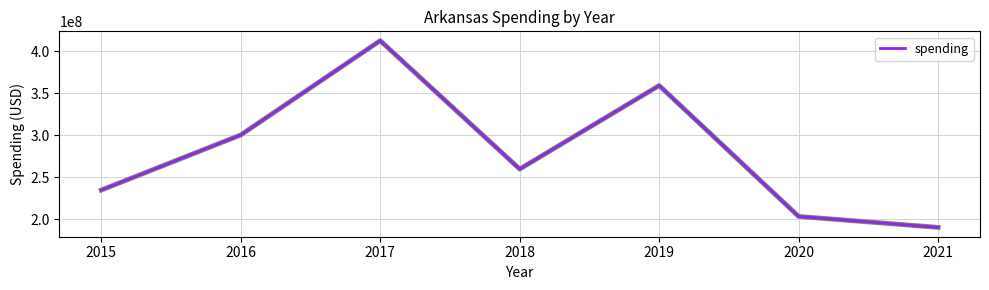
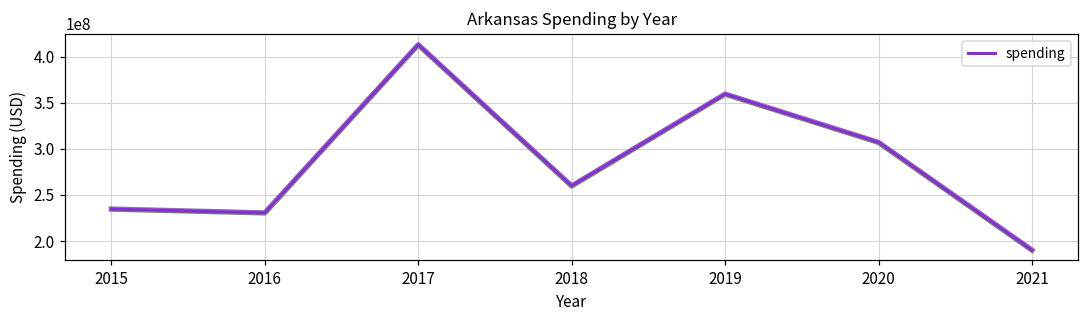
  {
    "2015": 230000000,
-   "2016": 300000000,
+   "2016": 230000000,
    "2017": 410000000,
    "2018": 260000000,
    "2019": 360000000,
-   "2020": 200000000,
+   "2020": 310000000,
    "2021": 190000000
  }
